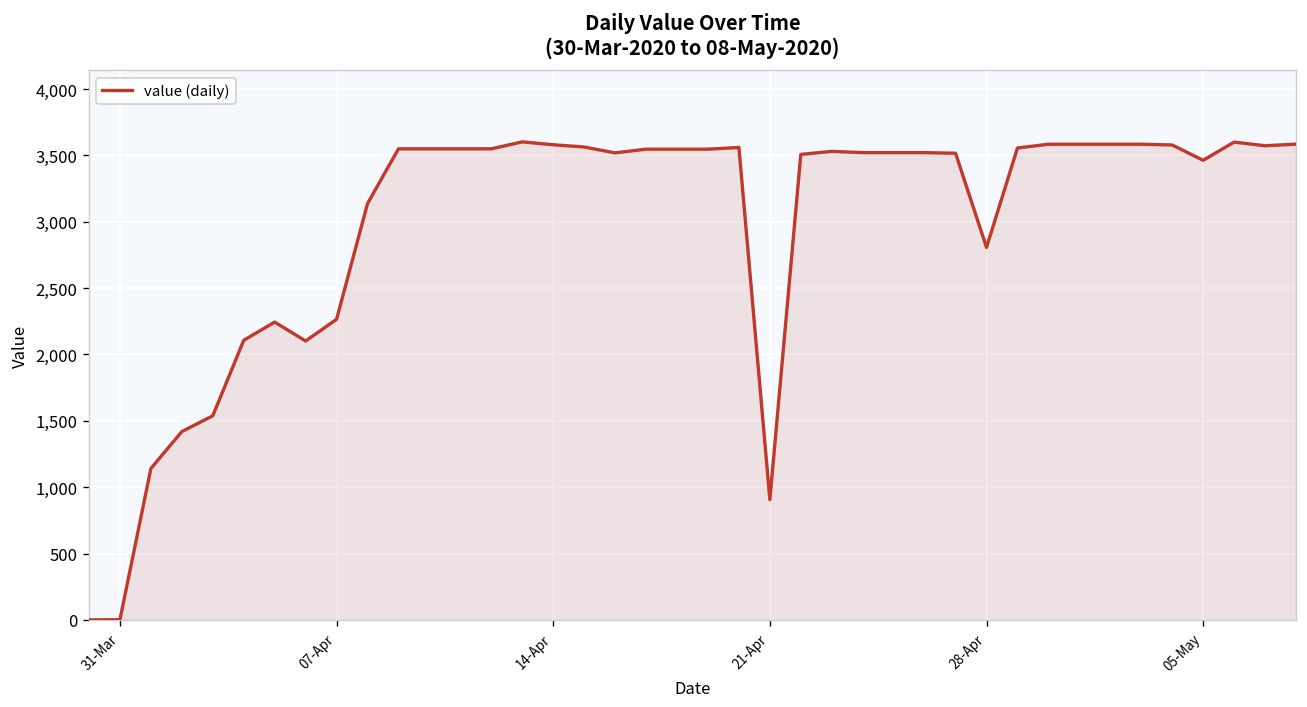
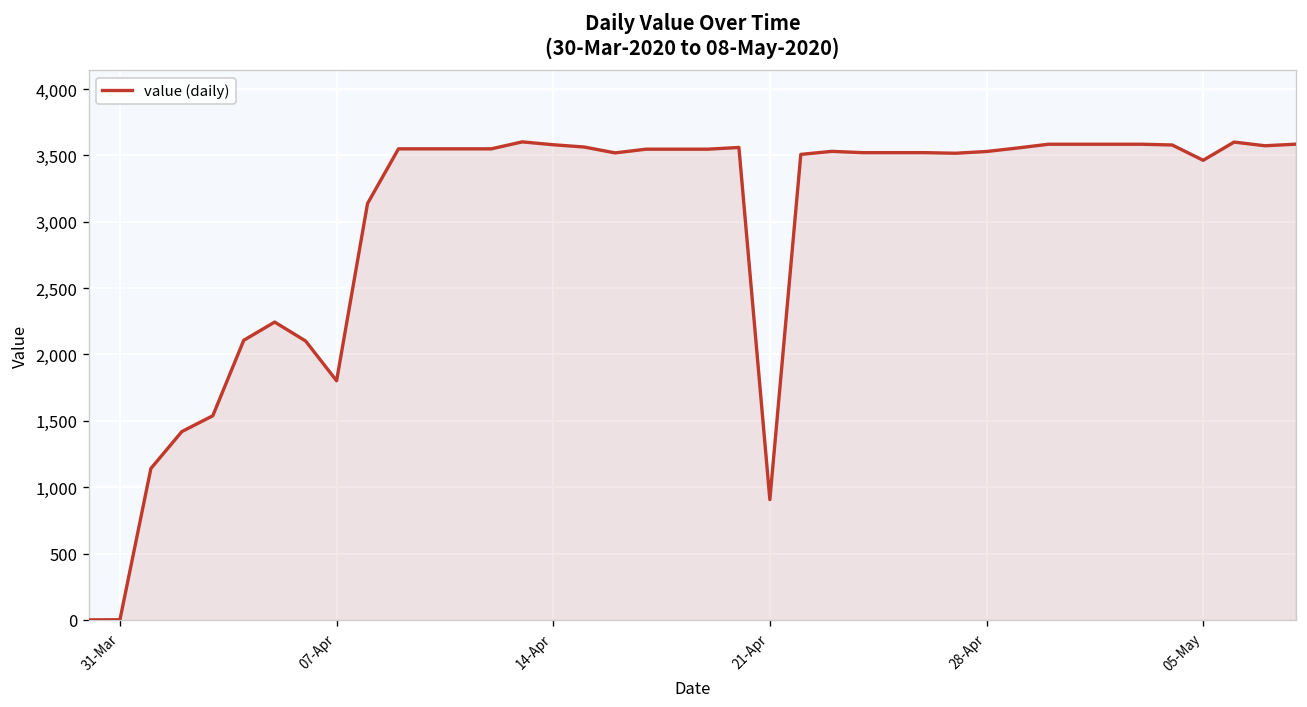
  {
    "31-Mar": "0",
-   "07-Apr": "2,260",
+   "07-Apr": "1,800",
    "14-Apr": "3,580",
    "21-Apr": "910",
-   "28-Apr": "2,810",
+   "28-Apr": "3,530",
    "05-May": "3,460"
  }
